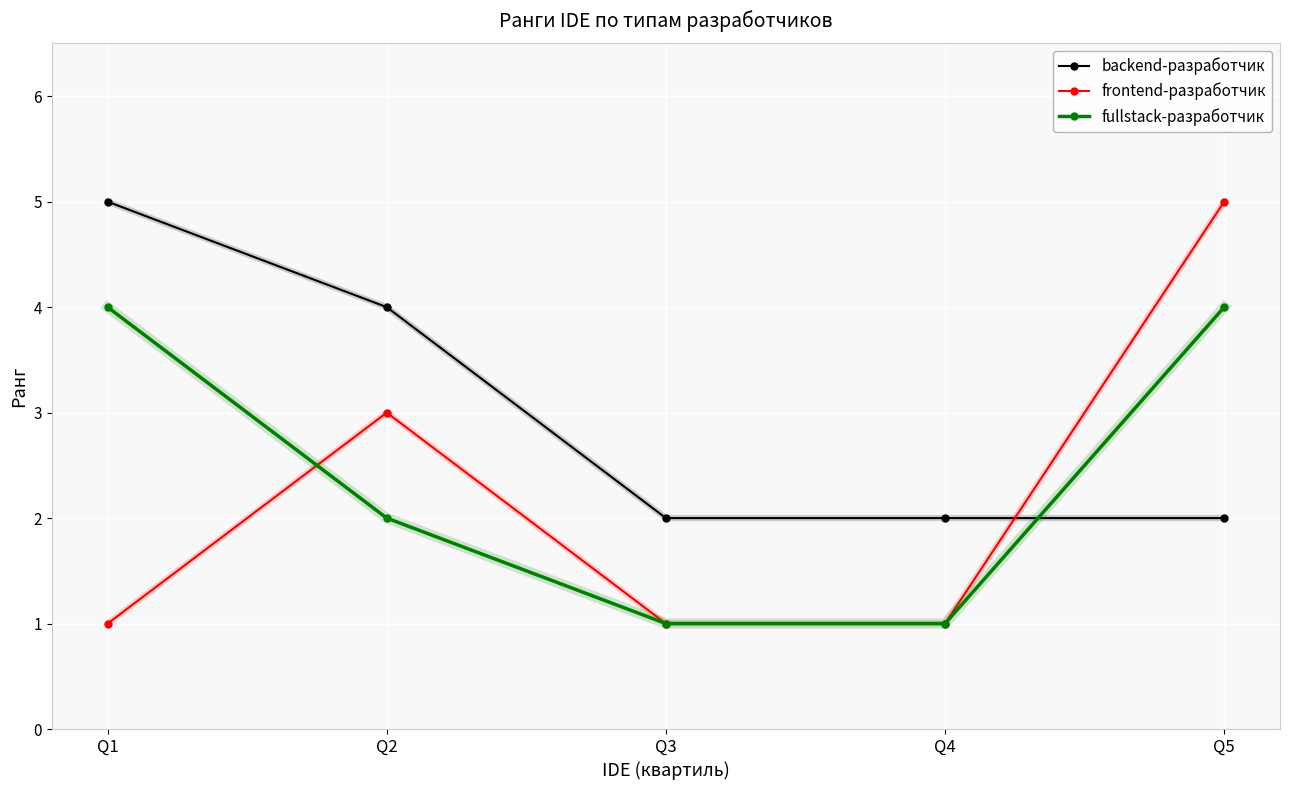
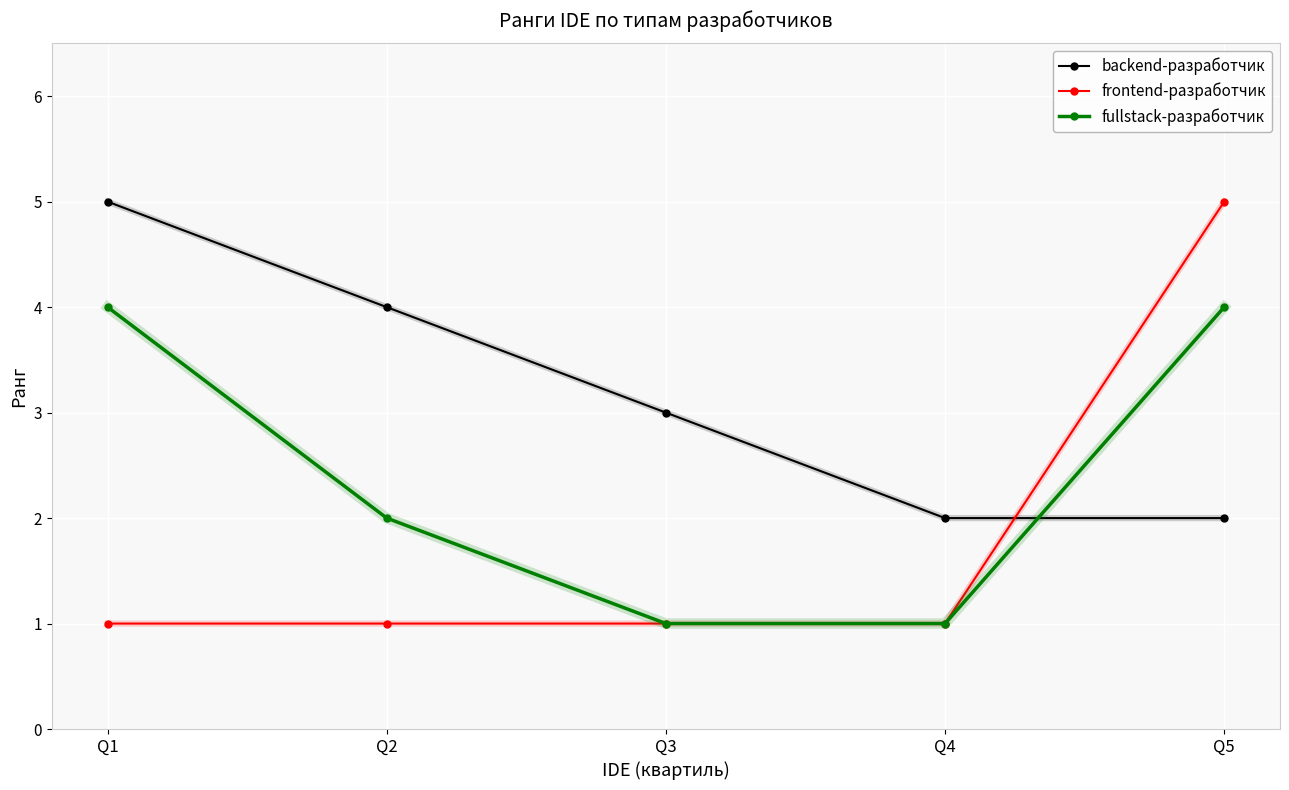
  {
    "backend-разработчик": {
      "Q1": 5,
      "Q2": 4,
-     "Q3": 2,
+     "Q3": 3,
      "Q4": 2,
      "Q5": 2
    },
    "frontend-разработчик": {
      "Q1": 1,
-     "Q2": 3,
+     "Q2": 1,
      "Q5": 5
    },
    "fullstack-разработчик": {
      "Q1": 4,
      "Q2": 2,
      "Q5": 4
    }
  }
